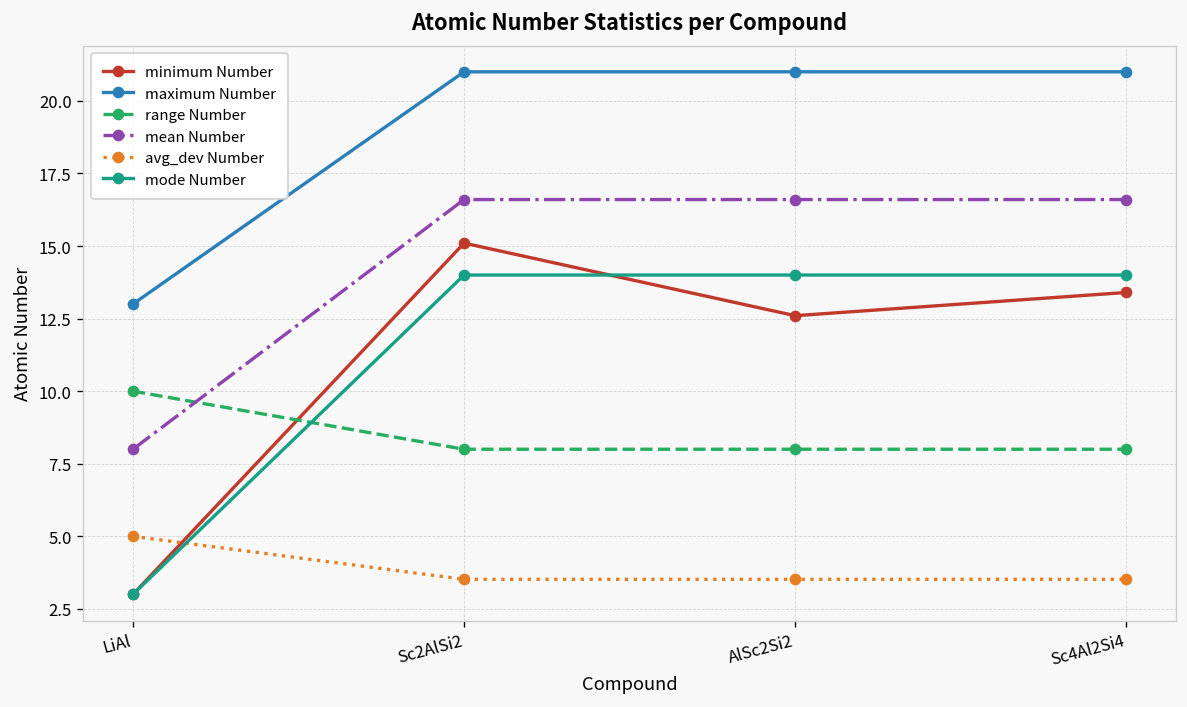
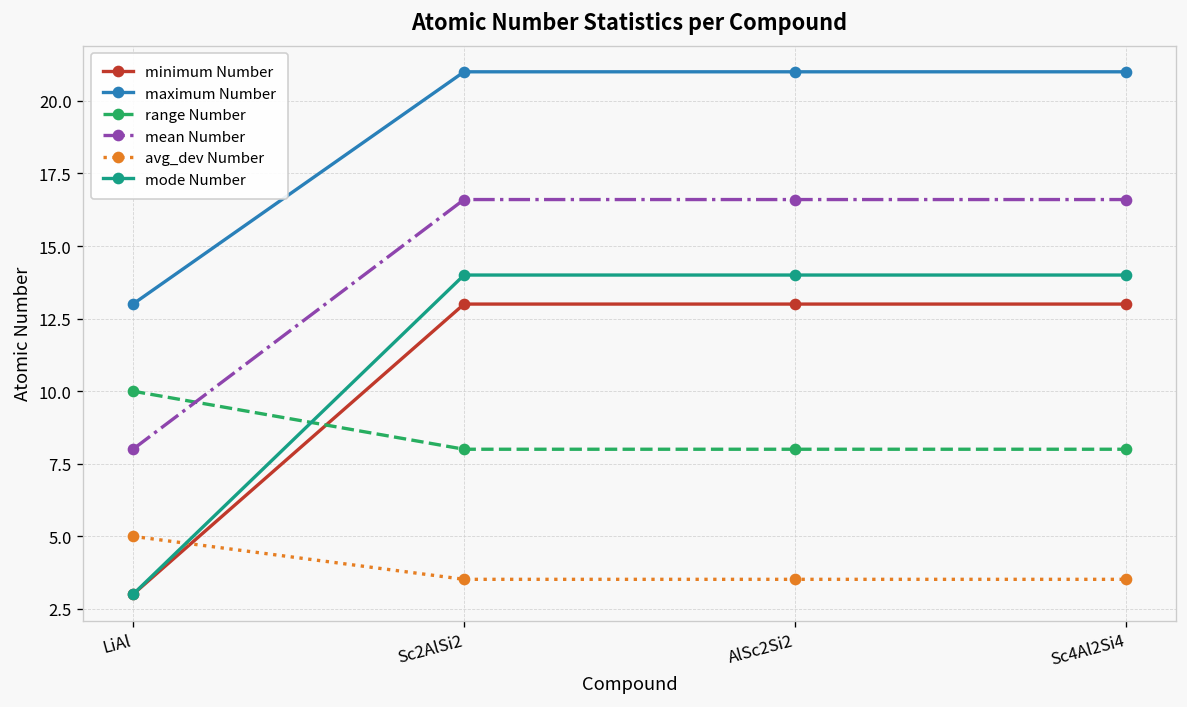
  {
    "minimum Number": {
-     "Sc2AlSi2": 15.1,
-     "AlSc2Si2": 12.6,
-     "Sc4Al2Si4": 13.4
+     "Sc2AlSi2": 13.0,
+     "AlSc2Si2": 13.0,
+     "Sc4Al2Si4": 13.0
    },
    "maximum Number": {
      "LiAl": 13.0,
      "Sc2AlSi2": 21.0,
      "AlSc2Si2": 21.0,
      "Sc4Al2Si4": 21.0
    },
    "mean Number": {
      "LiAl": 8.0,
      "Sc2AlSi2": 16.6,
      "AlSc2Si2": 16.6,
      "Sc4Al2Si4": 16.6
    },
    "avg_dev Number": {
      "LiAl": 5.0,
      "Sc2AlSi2": 3.5,
      "AlSc2Si2": 3.5,
      "Sc4Al2Si4": 3.5
    }
  }
